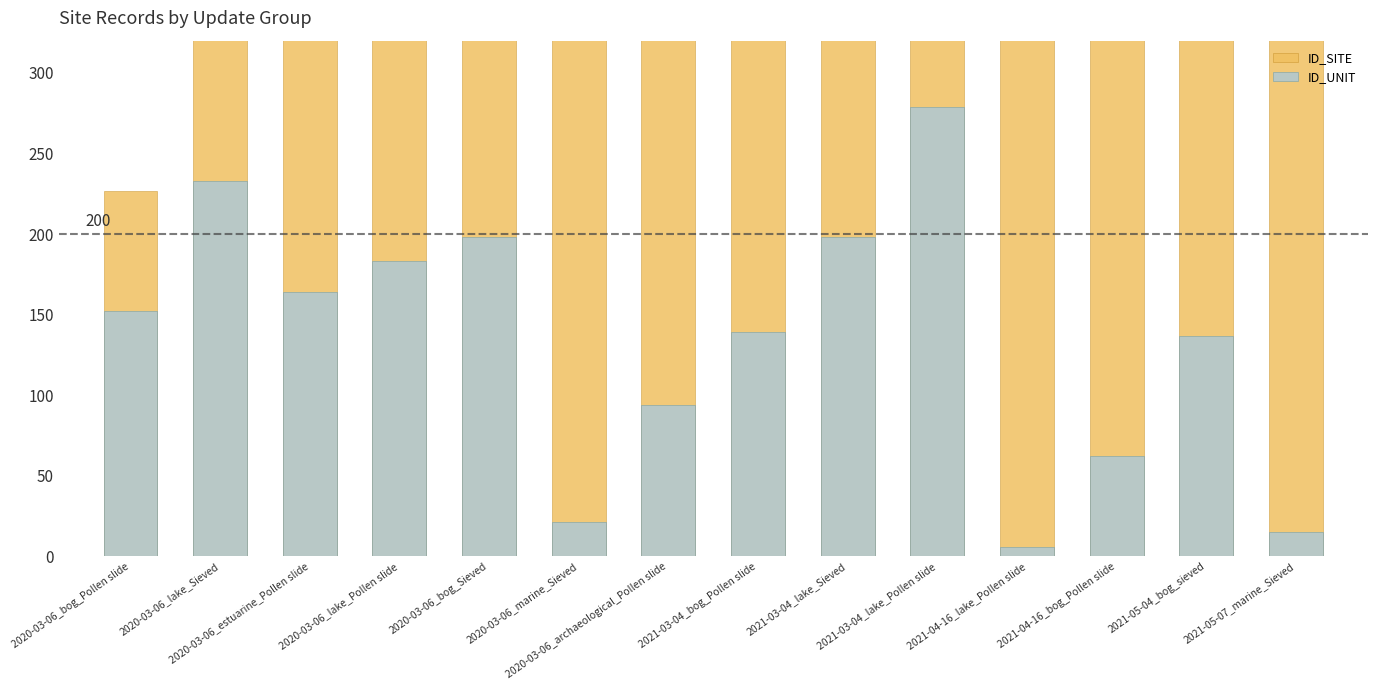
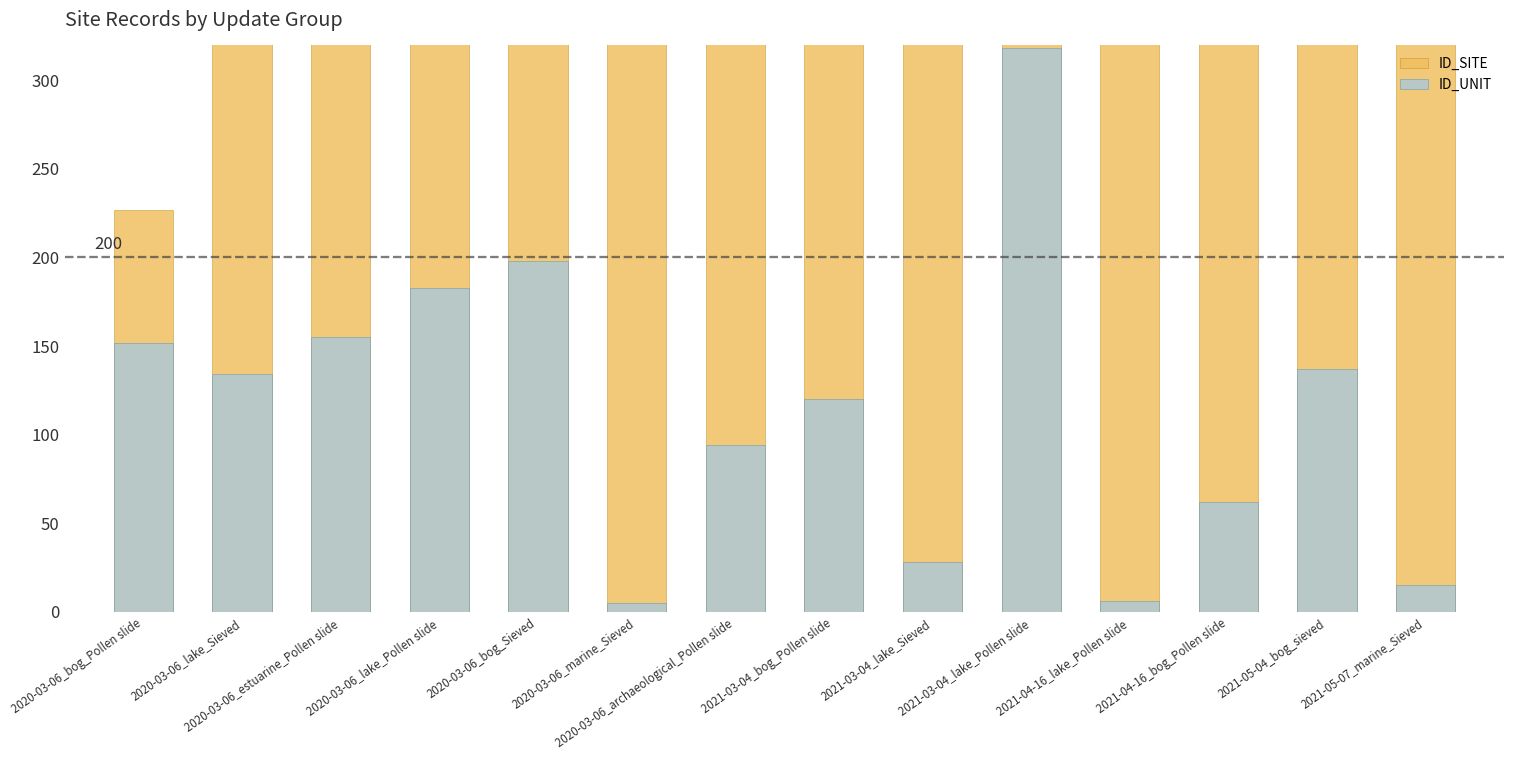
  {
    "ID_SITE": {
      "2020-03-06_bog_Pollen slide": 227
    },
    "ID_UNIT": {
-     "2020-03-06_lake_Sieved": 233,
-     "2020-03-06_estuarine_Pollen slide": 164,
-     "2020-03-06_marine_Sieved": 21,
-     "2021-03-04_bog_Pollen slide": 139,
-     "2021-03-04_lake_Sieved": 198,
-     "2021-03-04_lake_Pollen slide": 279
+     "2020-03-06_lake_Sieved": 134,
+     "2020-03-06_estuarine_Pollen slide": 155,
+     "2020-03-06_marine_Sieved": 5,
+     "2021-03-04_bog_Pollen slide": 120,
+     "2021-03-04_lake_Sieved": 28,
+     "2021-03-04_lake_Pollen slide": 318
    }
  }
